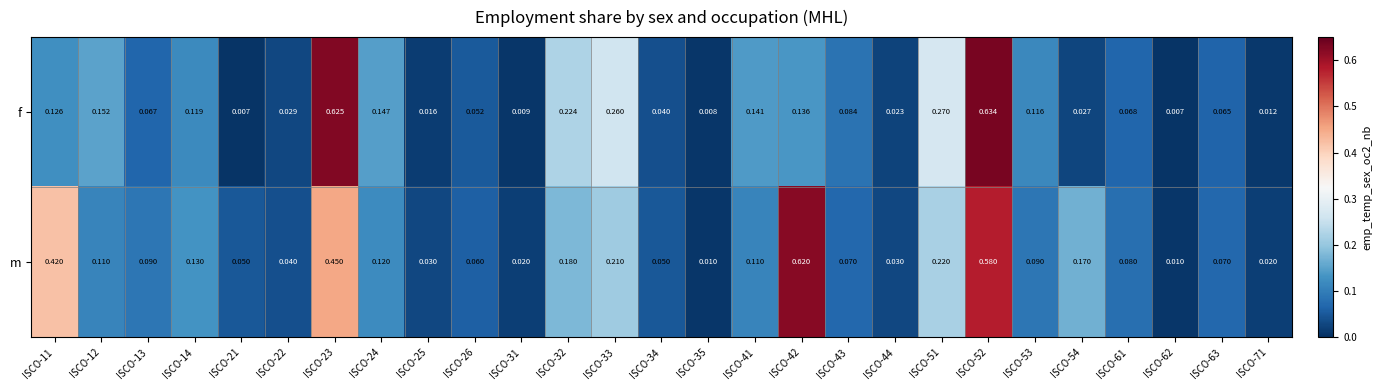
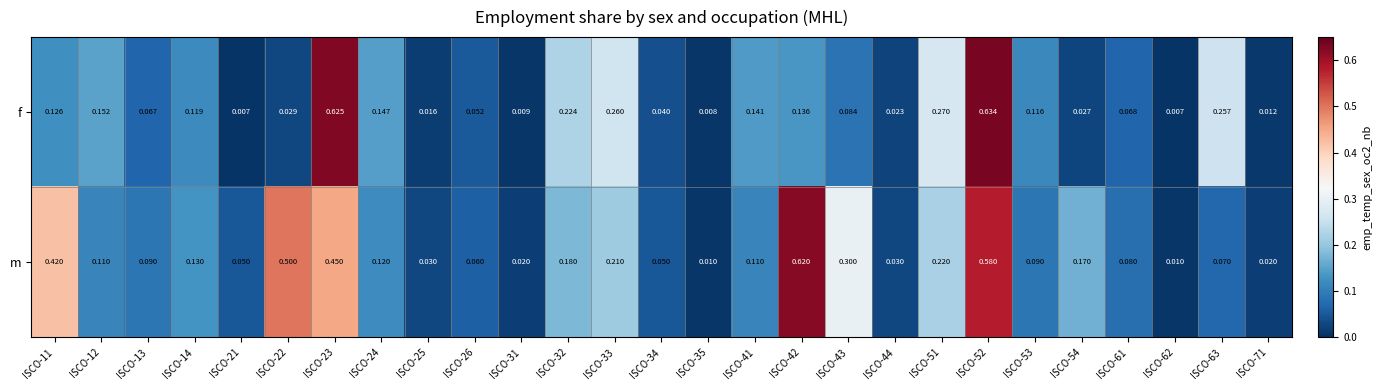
  {
    "f": {
      "ISCO-11": 0.126,
      "ISCO-12": 0.152,
      "ISCO-13": 0.067,
      "ISCO-14": 0.119,
      "ISCO-21": 0.007,
      "ISCO-22": 0.029,
      "ISCO-23": 0.625,
      "ISCO-24": 0.147,
      "ISCO-25": 0.016,
      "ISCO-26": 0.052,
      "ISCO-31": 0.009,
      "ISCO-32": 0.224,
      "ISCO-33": 0.260,
      "ISCO-34": 0.040,
      "ISCO-35": 0.008,
      "ISCO-41": 0.141,
      "ISCO-42": 0.136,
      "ISCO-43": 0.084,
      "ISCO-44": 0.023,
      "ISCO-51": 0.270,
      "ISCO-52": 0.634,
      "ISCO-53": 0.116,
      "ISCO-54": 0.027,
      "ISCO-61": 0.068,
      "ISCO-62": 0.007,
-     "ISCO-63": 0.065,
+     "ISCO-63": 0.257,
      "ISCO-71": 0.012
    },
    "m": {
      "ISCO-11": 0.420,
      "ISCO-12": 0.110,
      "ISCO-13": 0.090,
      "ISCO-14": 0.130,
      "ISCO-21": 0.050,
-     "ISCO-22": 0.040,
+     "ISCO-22": 0.500,
      "ISCO-23": 0.450,
      "ISCO-24": 0.120,
      "ISCO-25": 0.030,
      "ISCO-26": 0.060,
      "ISCO-31": 0.020,
      "ISCO-32": 0.180,
      "ISCO-33": 0.210,
      "ISCO-34": 0.050,
      "ISCO-35": 0.010,
      "ISCO-41": 0.110,
      "ISCO-42": 0.620,
-     "ISCO-43": 0.070,
+     "ISCO-43": 0.300,
      "ISCO-44": 0.030,
      "ISCO-51": 0.220,
      "ISCO-52": 0.580,
      "ISCO-53": 0.090,
      "ISCO-54": 0.170,
      "ISCO-61": 0.080,
      "ISCO-62": 0.010,
      "ISCO-63": 0.070,
      "ISCO-71": 0.020
    }
  }
